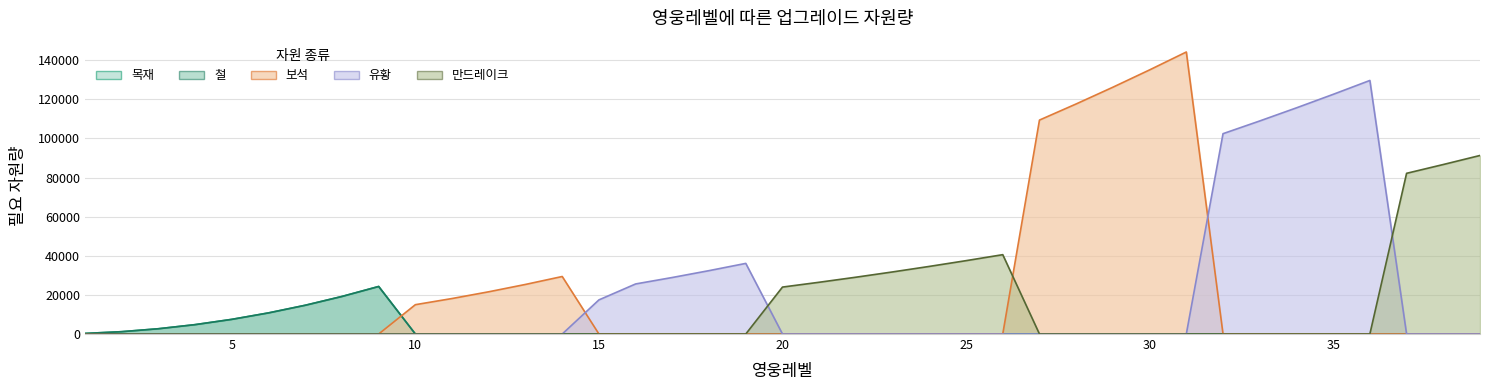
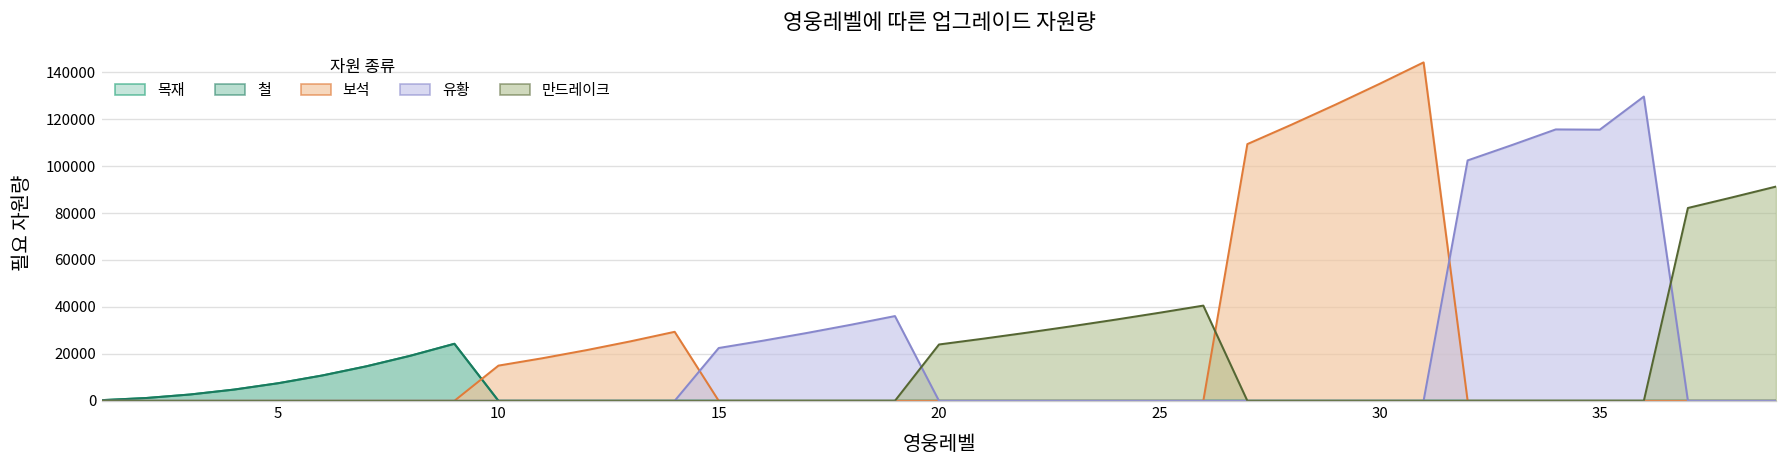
  {
    "유황": {
-     "15": 17000,
-     "35": 123000
+     "15": 23000,
+     "35": 115000
    }
  }
